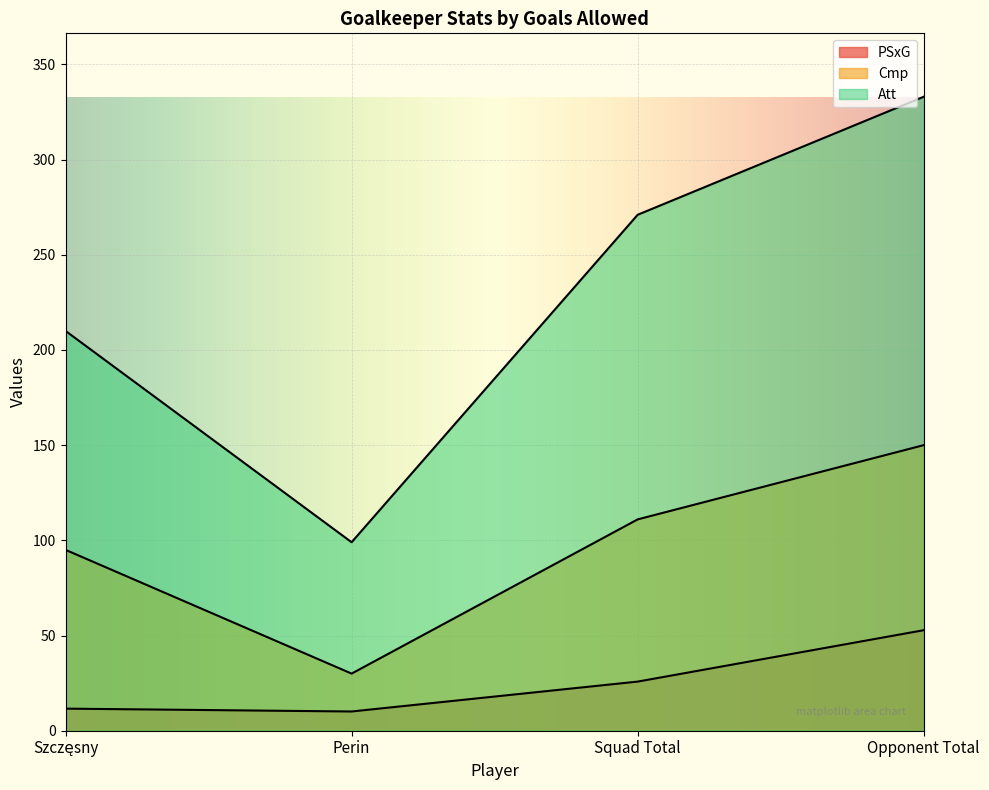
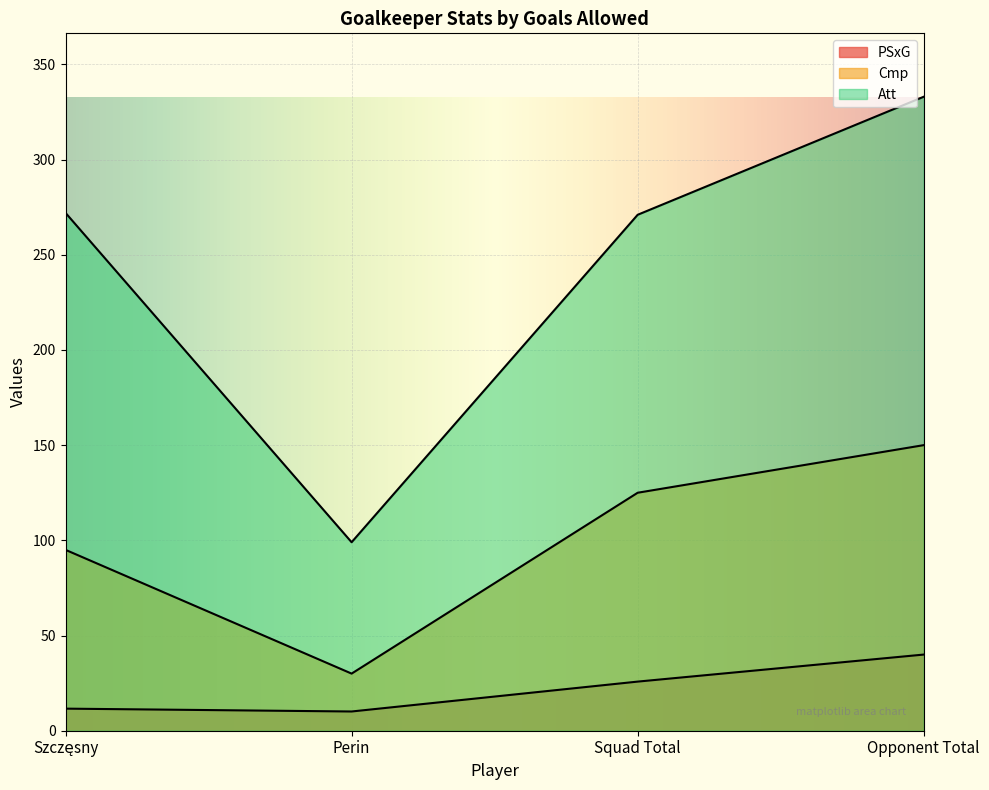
  {
    "PSxG": {
      "Szczęsny": 12,
      "Perin": 10,
      "Squad Total": 26,
-     "Opponent Total": 53
+     "Opponent Total": 40
    },
    "Cmp": {
      "Szczęsny": 95,
      "Perin": 30,
-     "Squad Total": 111,
+     "Squad Total": 125,
      "Opponent Total": 150
    },
    "Att": {
-     "Szczęsny": 210,
+     "Szczęsny": 272,
      "Perin": 99,
      "Squad Total": 271,
      "Opponent Total": 333
    }
  }
